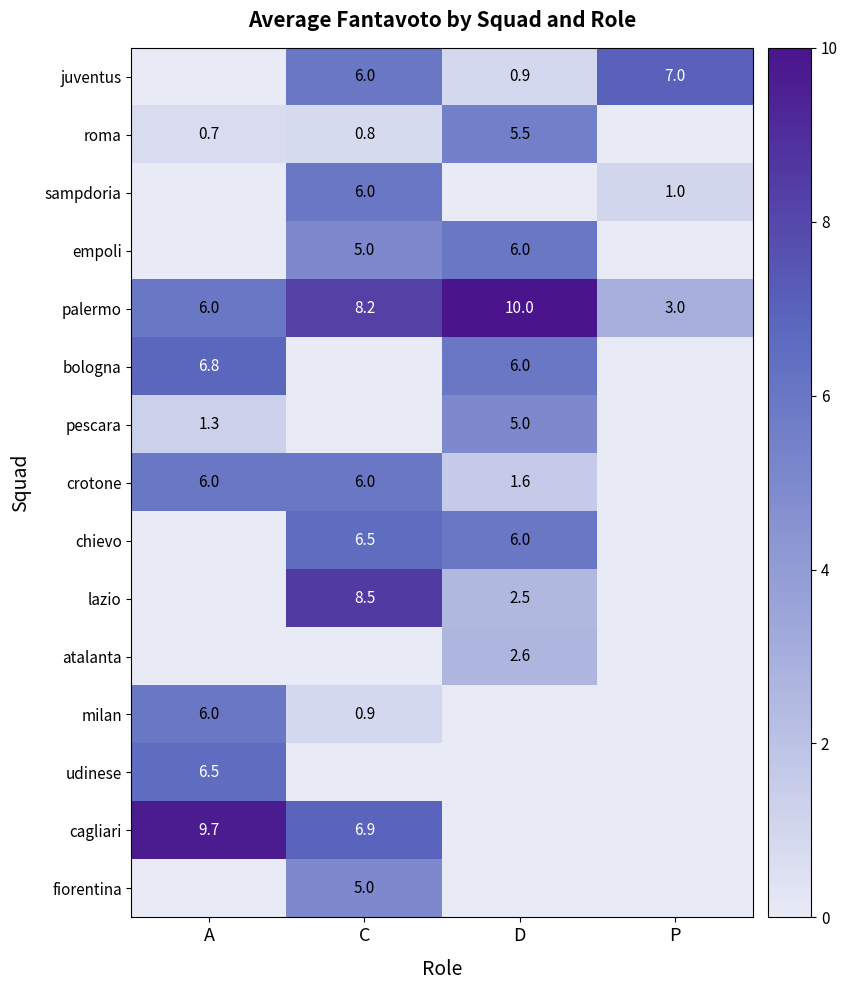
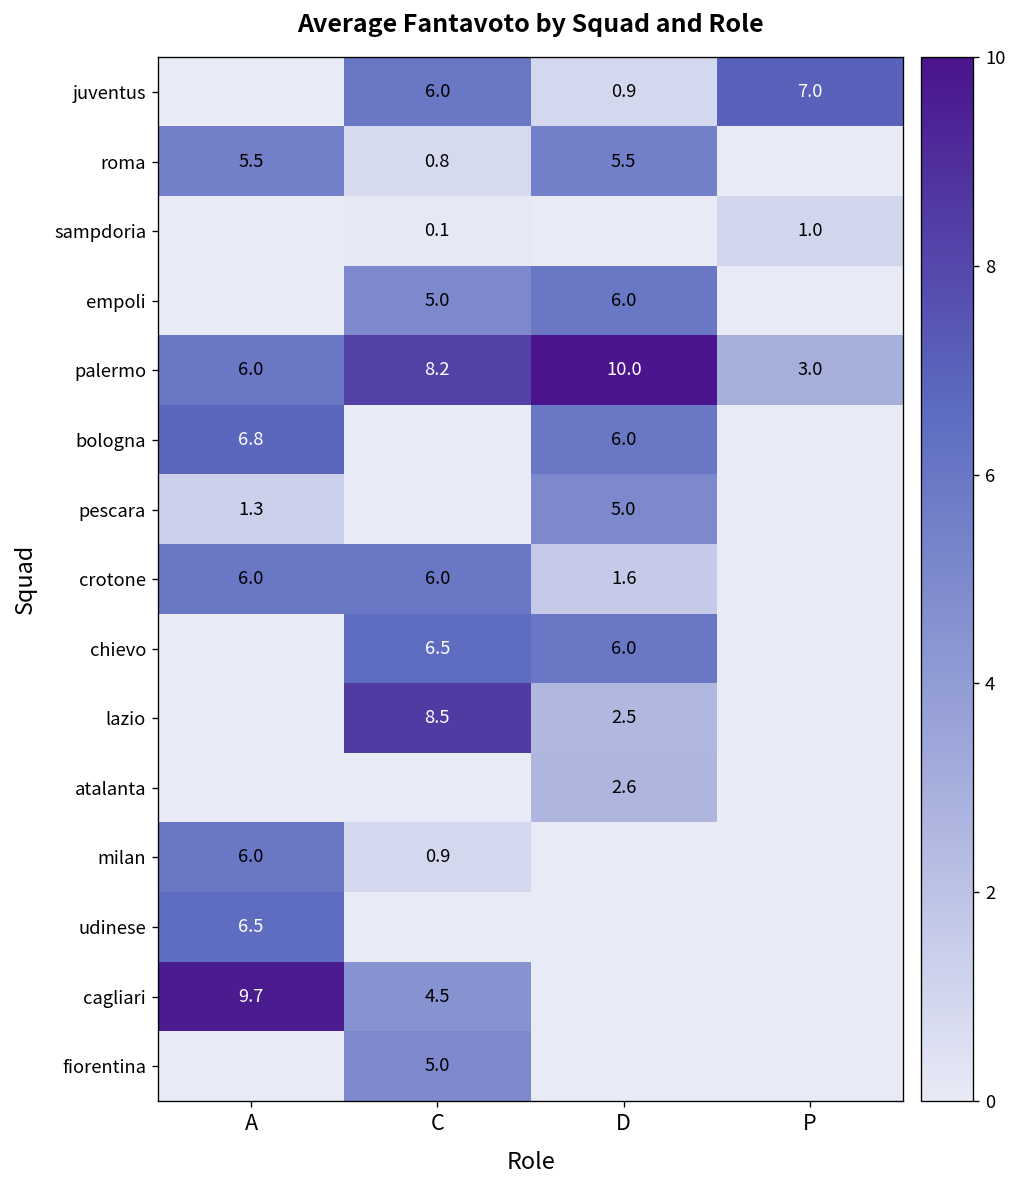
  {
    "juventus": {
      "C": 6.0,
      "D": 0.9,
      "P": 7.0
    },
    "roma": {
-     "A": 0.7,
+     "A": 5.5,
      "C": 0.8,
      "D": 5.5
    },
    "sampdoria": {
-     "C": 6.0,
+     "C": 0.1,
      "P": 1.0
    },
    "empoli": {
      "C": 5.0,
      "D": 6.0
    },
    "palermo": {
      "A": 6.0,
      "C": 8.2,
      "D": 10.0,
      "P": 3.0
    },
    "bologna": {
      "A": 6.8,
      "D": 6.0
    },
    "pescara": {
      "A": 1.3,
      "D": 5.0
    },
    "crotone": {
      "A": 6.0,
      "C": 6.0,
      "D": 1.6
    },
    "chievo": {
      "C": 6.5,
      "D": 6.0
    },
    "lazio": {
      "C": 8.5,
      "D": 2.5
    },
    "atalanta": {
      "D": 2.6
    },
    "milan": {
      "A": 6.0,
      "C": 0.9
    },
    "udinese": {
      "A": 6.5
    },
    "cagliari": {
      "A": 9.7,
-     "C": 6.9
+     "C": 4.5
    },
    "fiorentina": {
      "C": 5.0
    }
  }
